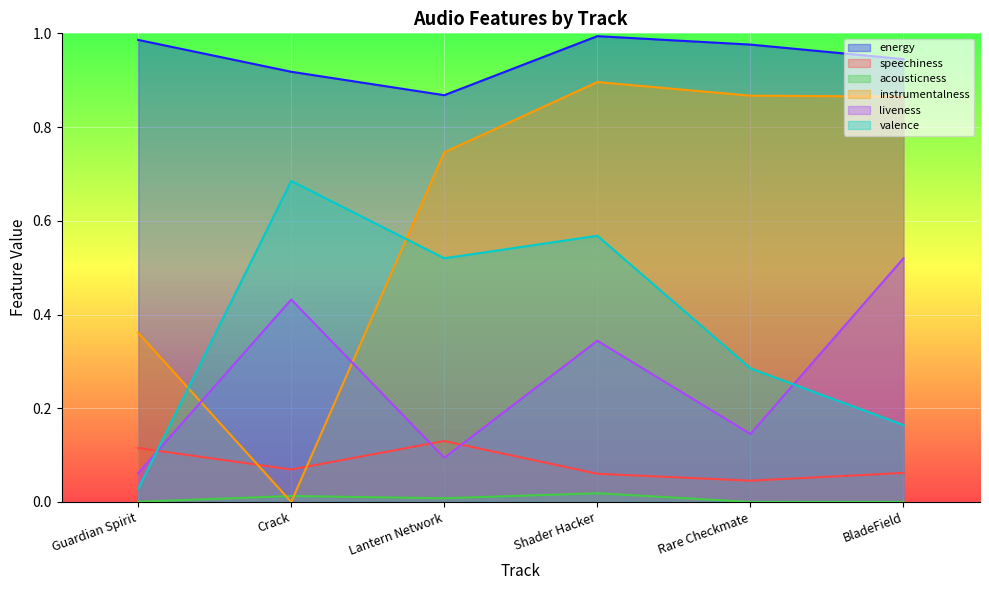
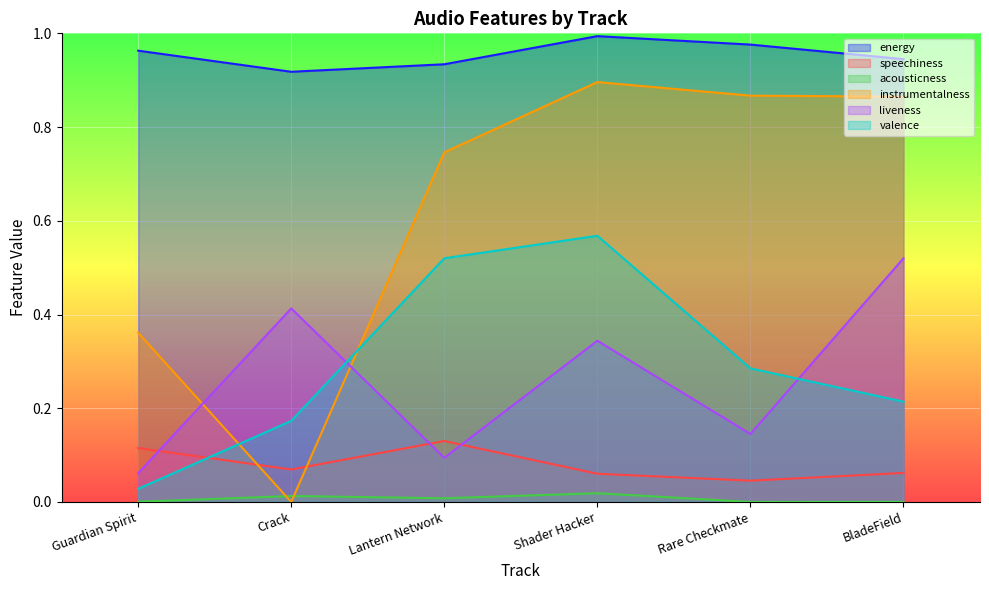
  {
    "energy": {
-     "Guardian Spirit": 0.99,
+     "Guardian Spirit": 0.96,
      "Crack": 0.92,
-     "Lantern Network": 0.87,
+     "Lantern Network": 0.93,
      "Shader Hacker": 0.99,
      "Rare Checkmate": 0.98
    },
    "acousticness": {
      "Guardian Spirit": 0.00,
      "Crack": 0.01,
      "Lantern Network": 0.01,
      "Shader Hacker": 0.02,
      "Rare Checkmate": 0.00,
      "BladeField": 0.00
    },
    "liveness": {
      "Guardian Spirit": 0.06,
-     "Crack": 0.43,
+     "Crack": 0.41,
      "Lantern Network": 0.09,
      "Shader Hacker": 0.34,
      "Rare Checkmate": 0.15,
      "BladeField": 0.52
    },
    "valence": {
      "Guardian Spirit": 0.03,
-     "Crack": 0.69,
+     "Crack": 0.17,
      "Lantern Network": 0.52,
      "Shader Hacker": 0.57,
      "Rare Checkmate": 0.29,
-     "BladeField": 0.16
+     "BladeField": 0.21
    }
  }
